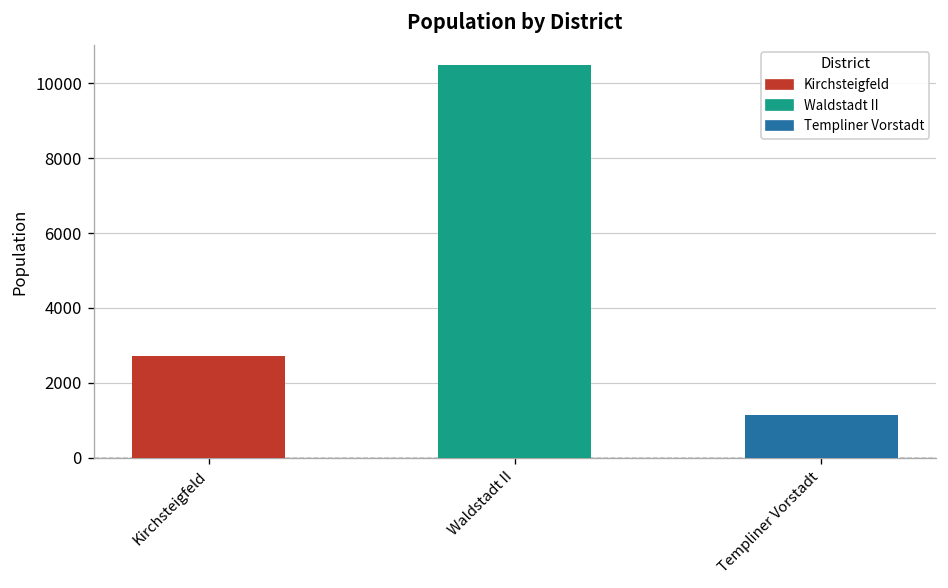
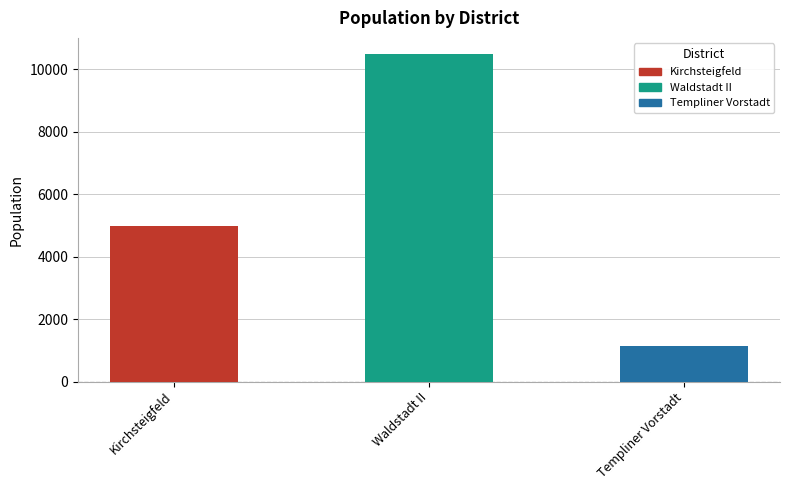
  {
-   "Kirchsteigfeld": 2700,
+   "Kirchsteigfeld": 5000,
    "Waldstadt II": 10500,
    "Templiner Vorstadt": 1100
  }
